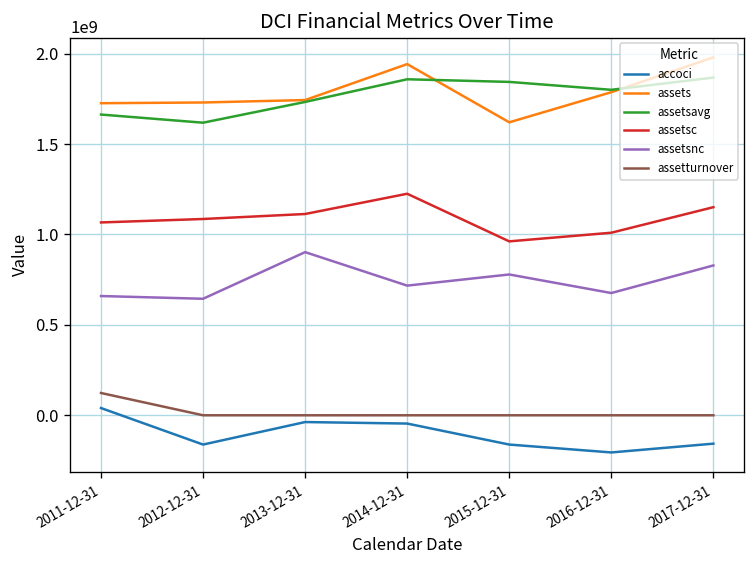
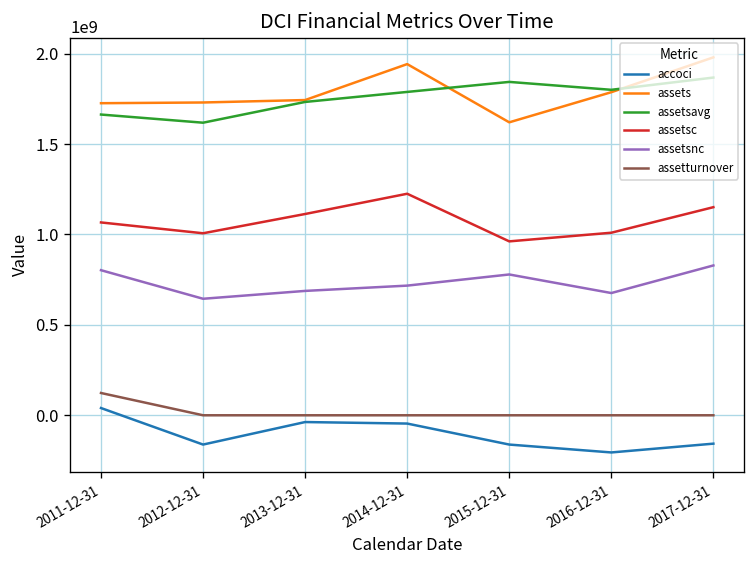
  {
    "accoci": {
      "2011-12-31": 40000000,
      "2012-12-31": -160000000,
      "2013-12-31": -40000000,
      "2014-12-31": -50000000,
      "2015-12-31": -160000000,
      "2016-12-31": -210000000,
      "2017-12-31": -160000000
    },
    "assets": {
      "2011-12-31": 1730000000,
      "2012-12-31": 1730000000,
      "2014-12-31": 1940000000,
      "2015-12-31": 1620000000
    },
    "assetsavg": {
      "2011-12-31": 1660000000,
      "2012-12-31": 1620000000,
-     "2014-12-31": 1860000000,
+     "2014-12-31": 1790000000,
      "2015-12-31": 1840000000
    },
    "assetsc": {
      "2011-12-31": 1070000000,
-     "2012-12-31": 1090000000,
+     "2012-12-31": 1010000000,
      "2013-12-31": 1110000000,
      "2014-12-31": 1230000000,
      "2015-12-31": 960000000,
      "2016-12-31": 1010000000,
      "2017-12-31": 1150000000
    },
    "assetsnc": {
-     "2011-12-31": 660000000,
+     "2011-12-31": 800000000,
      "2012-12-31": 640000000,
-     "2013-12-31": 900000000,
+     "2013-12-31": 690000000,
      "2014-12-31": 720000000,
      "2015-12-31": 780000000,
      "2016-12-31": 680000000,
      "2017-12-31": 830000000
    },
    "assetturnover": {
      "2011-12-31": 120000000,
      "2012-12-31": 0,
      "2013-12-31": 0,
      "2014-12-31": 0,
      "2015-12-31": 0,
      "2016-12-31": 0,
      "2017-12-31": 0
    }
  }
